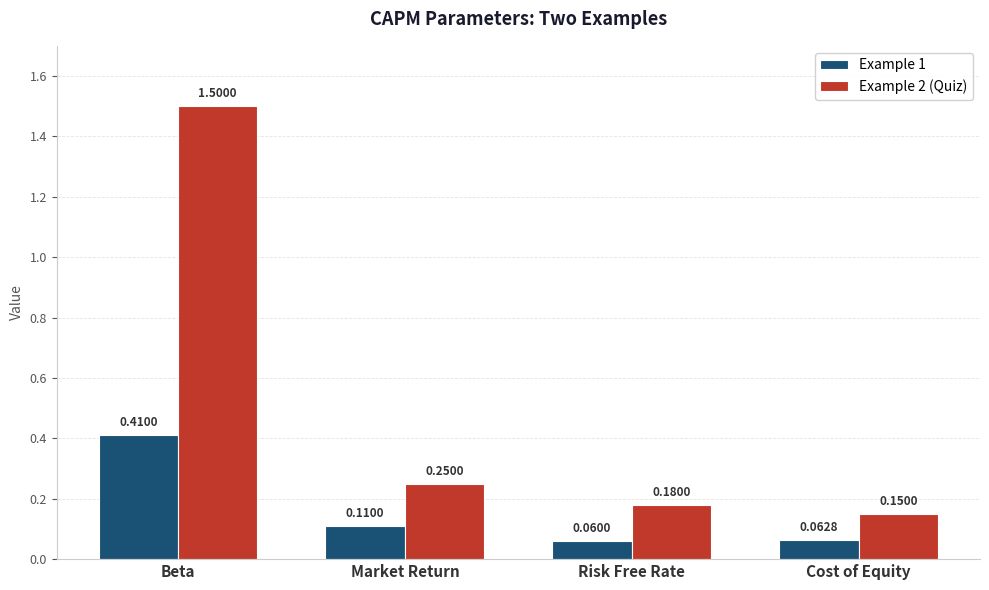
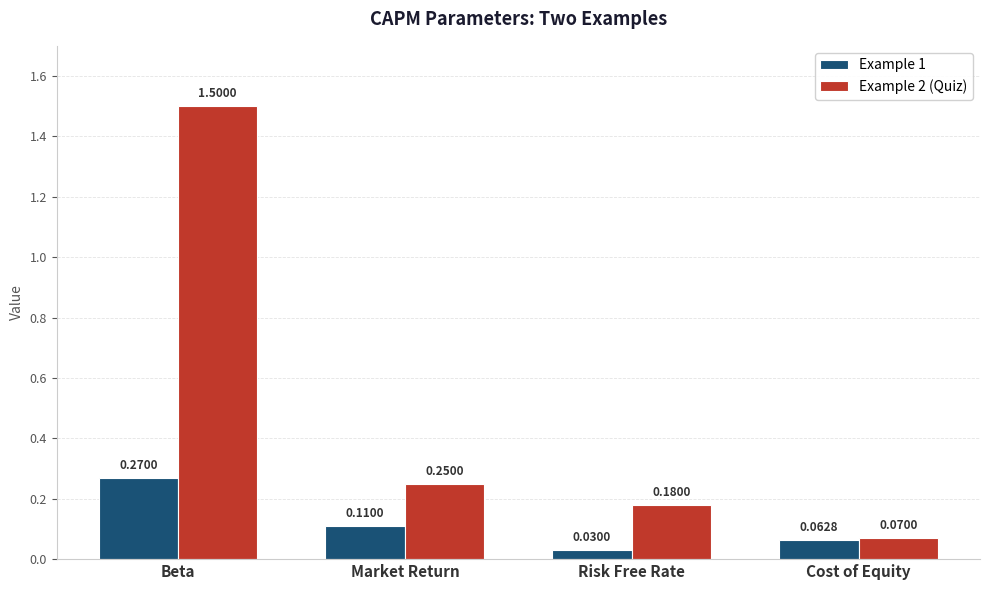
  {
    "Example 1": {
-     "Beta": 0.4100,
+     "Beta": 0.2700,
      "Market Return": 0.1100,
-     "Risk Free Rate": 0.0600,
+     "Risk Free Rate": 0.0300,
      "Cost of Equity": 0.0628
    },
    "Example 2 (Quiz)": {
      "Beta": 1.5000,
      "Market Return": 0.2500,
      "Risk Free Rate": 0.1800,
-     "Cost of Equity": 0.1500
+     "Cost of Equity": 0.0700
    }
  }
